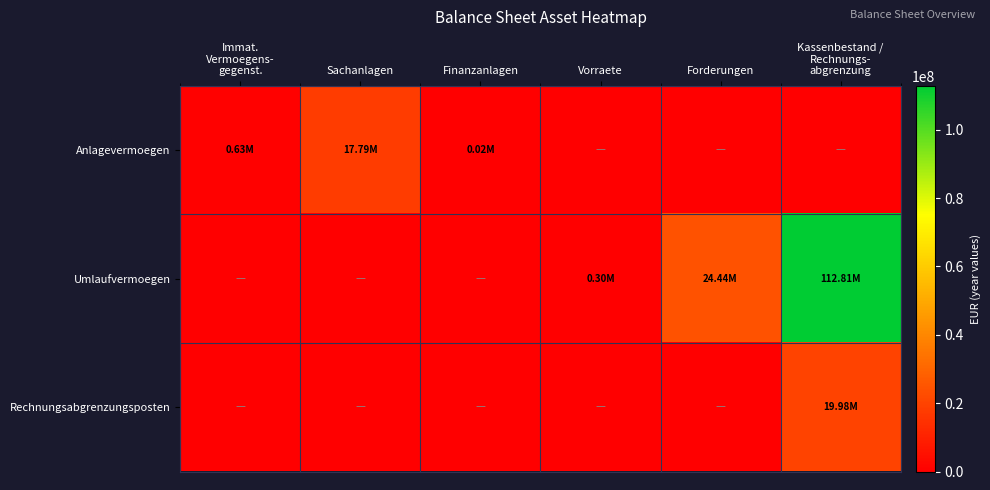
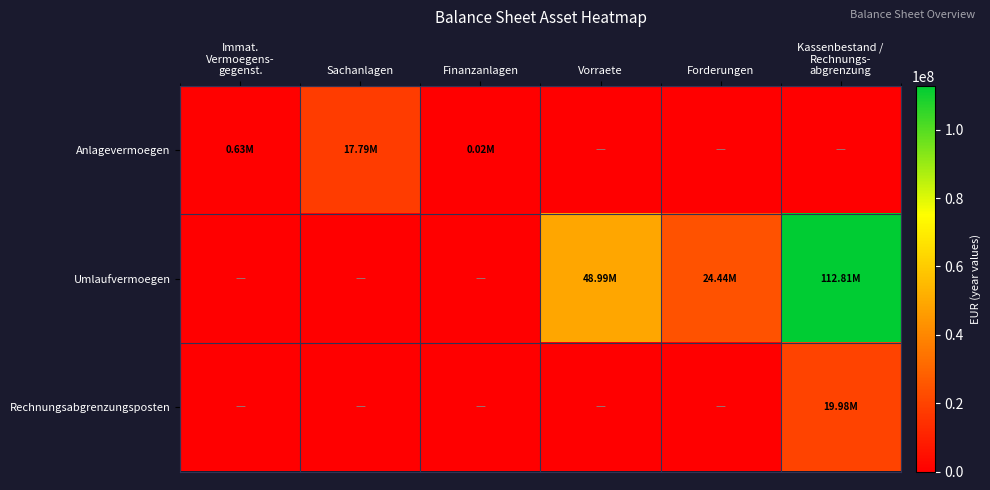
  {
    "Anlagevermoegen": {
      "Immat. Vermoegens- gegenst.": "0.63M",
      "Sachanlagen": "17.79M",
      "Finanzanlagen": "0.02M"
    },
    "Umlaufvermoegen": {
-     "Vorraete": "0.30M",
+     "Vorraete": "48.99M",
      "Forderungen": "24.44M",
      "Kassenbestand / Rechnungs- abgrenzung": "112.81M"
    },
    "Rechnungsabgrenzungsposten": {
      "Kassenbestand / Rechnungs- abgrenzung": "19.98M"
    }
  }
